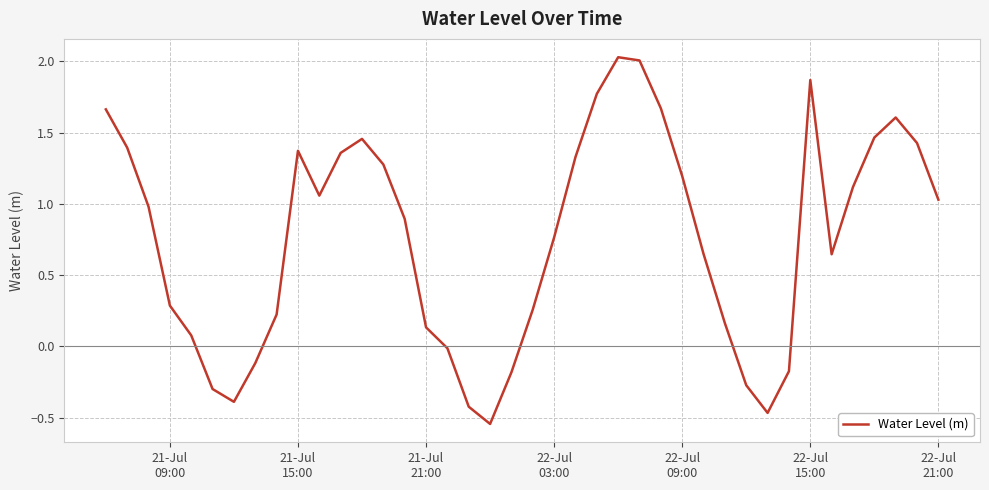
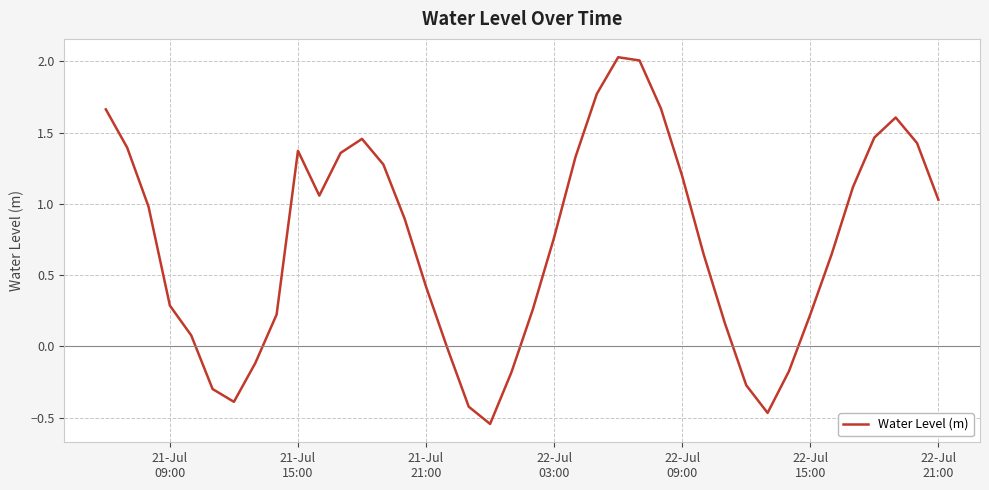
  {
    "21-Jul 09:00": 0.29,
    "21-Jul 15:00": 1.37,
-   "21-Jul 21:00": 0.13,
+   "21-Jul 21:00": 0.42,
    "22-Jul 03:00": 0.77,
    "22-Jul 09:00": 1.20,
-   "22-Jul 15:00": 1.87,
+   "22-Jul 15:00": 0.22,
    "22-Jul 21:00": 1.03
  }
